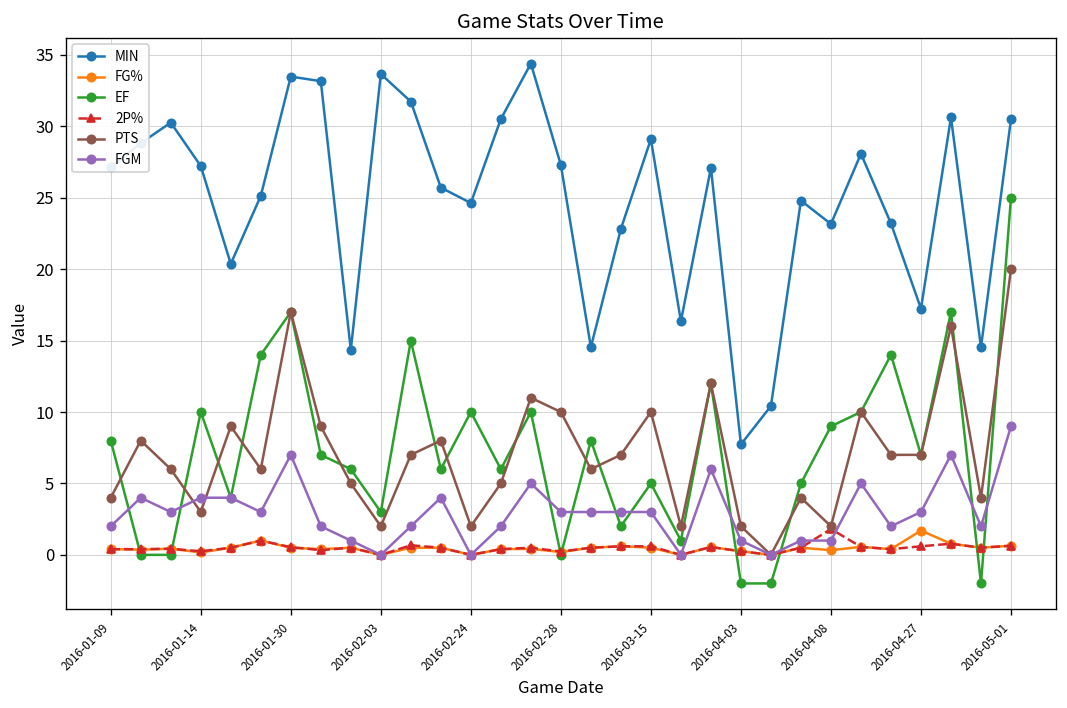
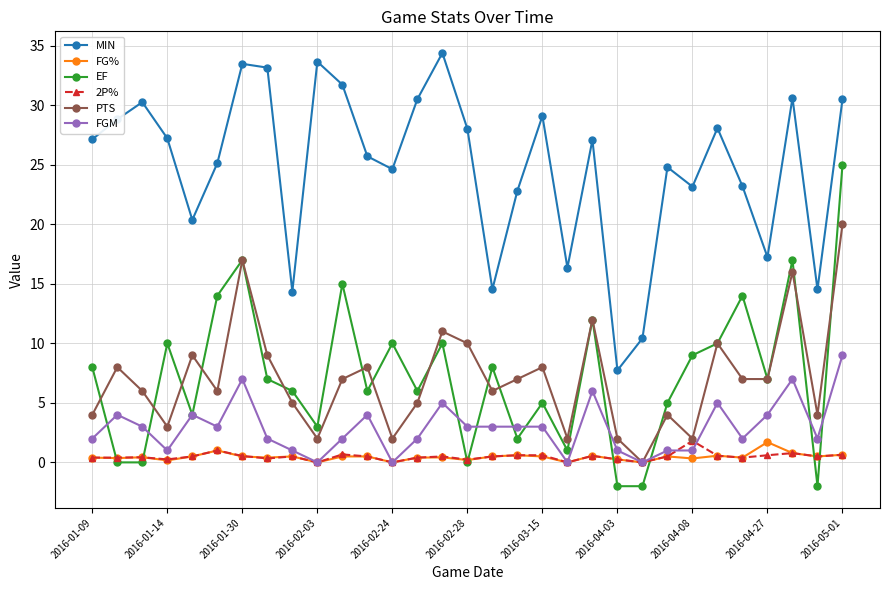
  {
    "MIN": {
      "2016-01-09": 27.1,
      "2016-01-14": 27.2,
      "2016-01-30": 33.5,
      "2016-02-03": 33.7,
      "2016-02-24": 24.6,
-     "2016-02-28": 27.3,
+     "2016-02-28": 28.0,
      "2016-03-15": 29.1,
      "2016-04-03": 7.7,
      "2016-04-08": 23.2,
      "2016-04-27": 17.2,
      "2016-05-01": 30.5
    },
    "FG%": {
      "2016-04-08": 0.3,
      "2016-04-27": 1.7
    },
    "EF": {
      "2016-01-09": 8.0,
      "2016-01-14": 10.0,
      "2016-02-03": 3.0,
      "2016-02-24": 10.0,
      "2016-03-15": 5.0,
      "2016-04-03": -2.0,
      "2016-04-08": 9.0,
      "2016-05-01": 25.0
    },
    "2P%": {
      "2016-04-27": 0.6
    },
    "PTS": {
      "2016-01-09": 4,
      "2016-01-14": 3,
      "2016-02-03": 2,
      "2016-02-24": 2,
      "2016-02-28": 10,
-     "2016-03-15": 10,
+     "2016-03-15": 8,
      "2016-04-03": 2,
      "2016-05-01": 20
    },
    "FGM": {
      "2016-01-09": 2,
-     "2016-01-14": 4,
+     "2016-01-14": 1,
      "2016-01-30": 7,
      "2016-02-28": 3,
      "2016-03-15": 3,
      "2016-04-03": 1,
      "2016-04-08": 1,
-     "2016-04-27": 3,
+     "2016-04-27": 4,
      "2016-05-01": 9
    }
  }
